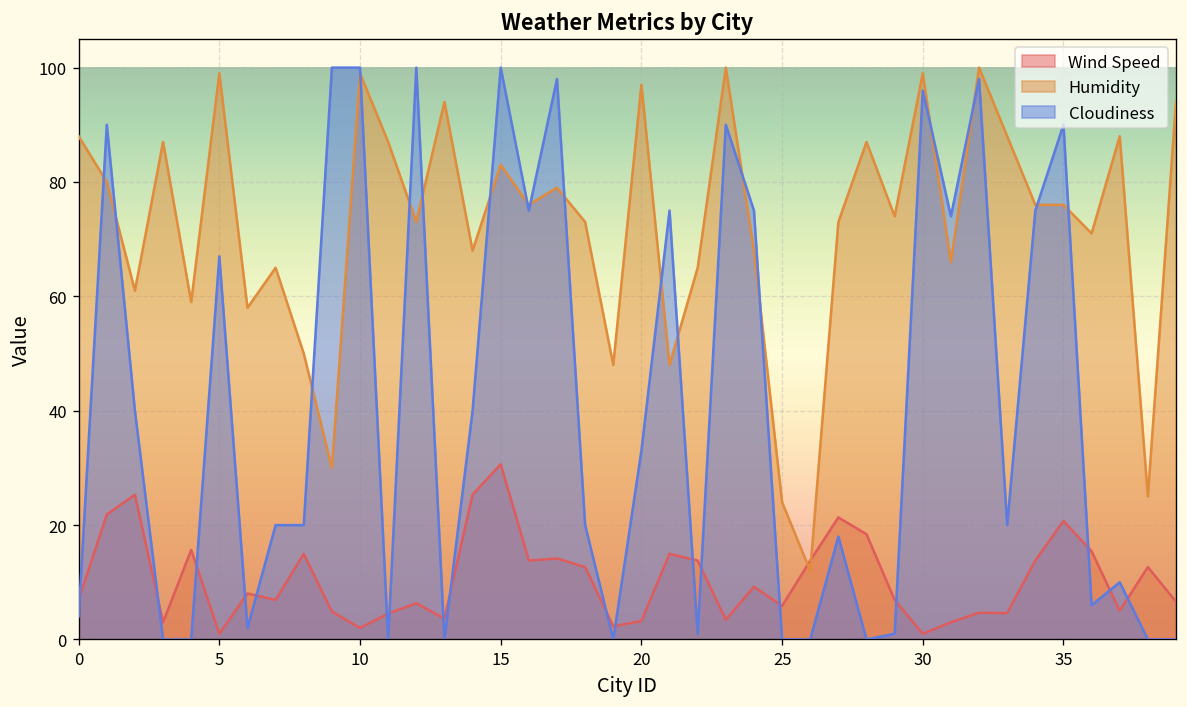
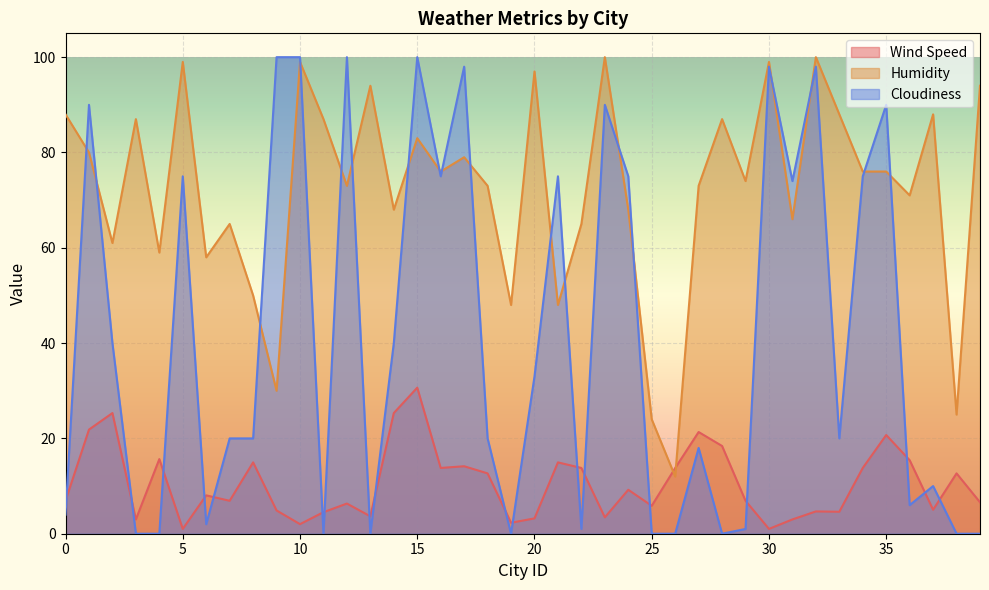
  {
    "Cloudiness": {
      "0": 4,
-     "5": 67,
+     "5": 75,
      "10": 100,
      "15": 100,
      "20": 33,
      "25": 0,
-     "30": 96
+     "30": 98
    }
  }
